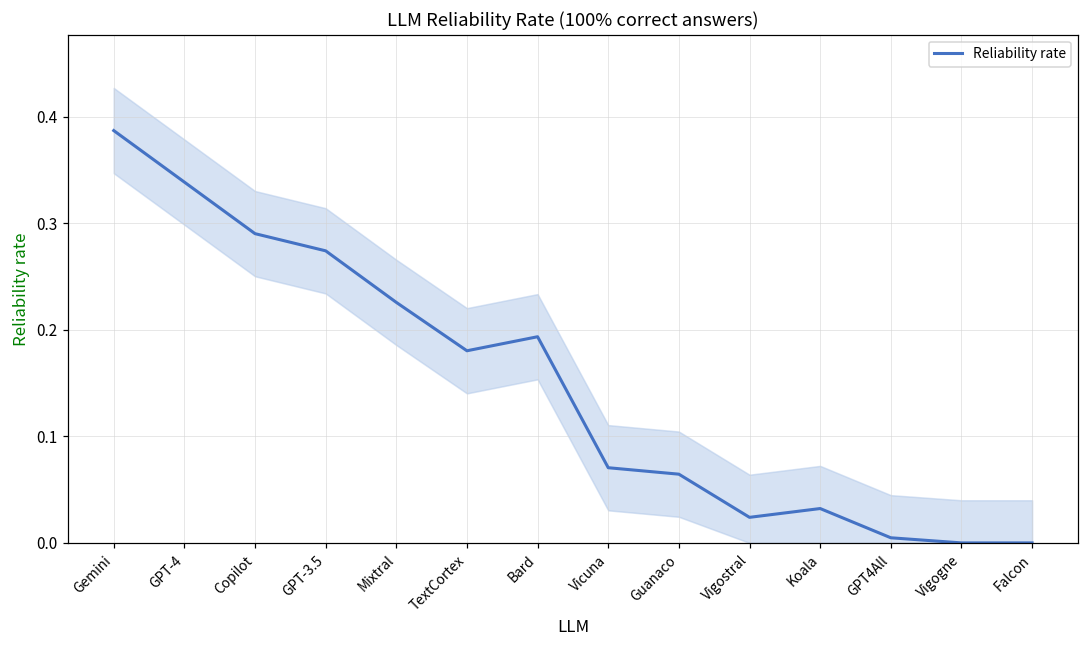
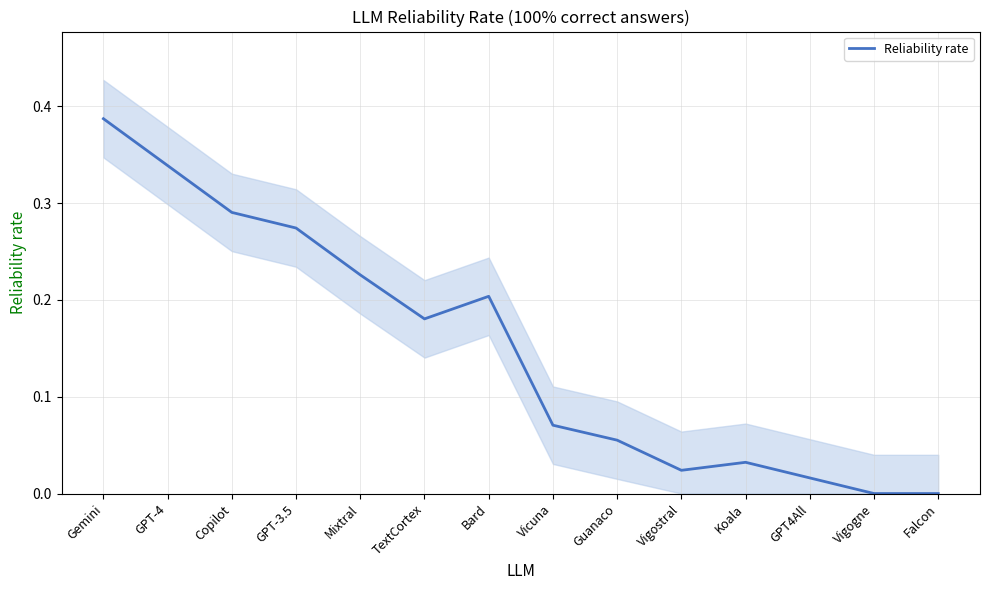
  {
    "Reliability rate": {
      "Gemini": 0.39,
      "GPT-4": 0.34,
      "Copilot": 0.29,
      "GPT-3.5": 0.27,
      "Mixtral": 0.23,
      "TextCortex": 0.18,
-     "Bard": 0.19,
+     "Bard": 0.20,
      "Vicuna": 0.07,
-     "Guanaco": 0.065,
+     "Guanaco": 0.055,
      "Vigostral": 0.02,
      "Koala": 0.03,
-     "GPT4All": 0.00,
+     "GPT4All": 0.02,
      "Vigogne": 0.00,
      "Falcon": 0.00
    }
  }
